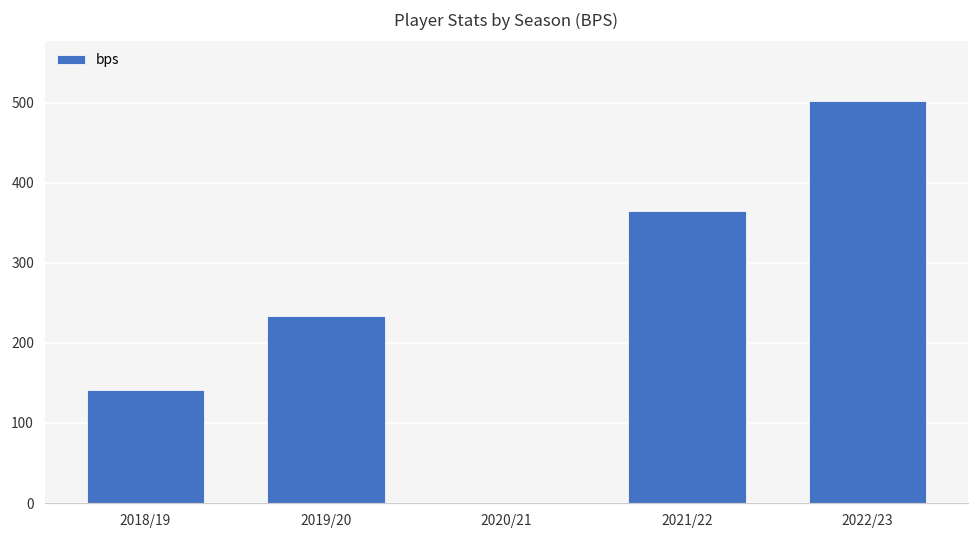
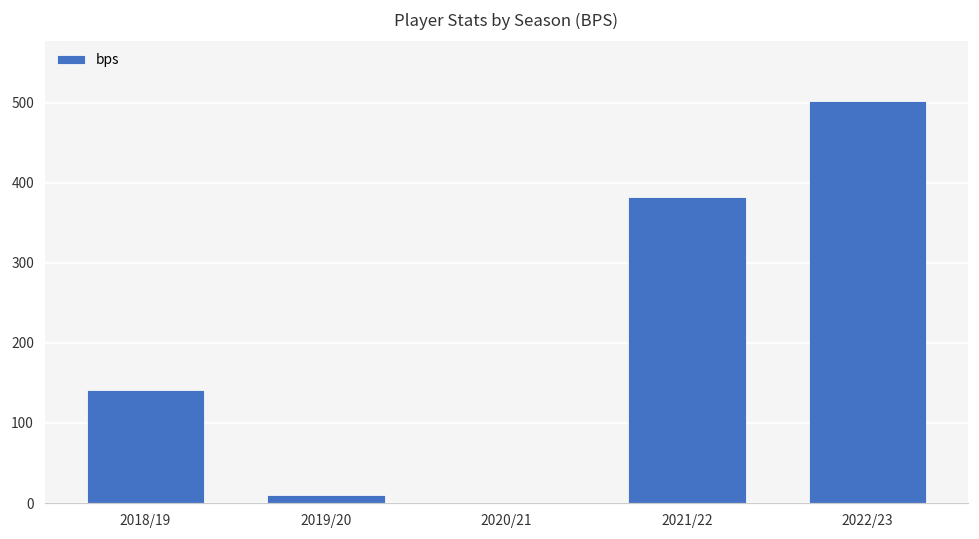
  {
    "2018/19": 140,
-   "2019/20": 230,
+   "2019/20": 10,
    "2020/21": 0,
-   "2021/22": 370,
+   "2021/22": 380,
    "2022/23": 500
  }
